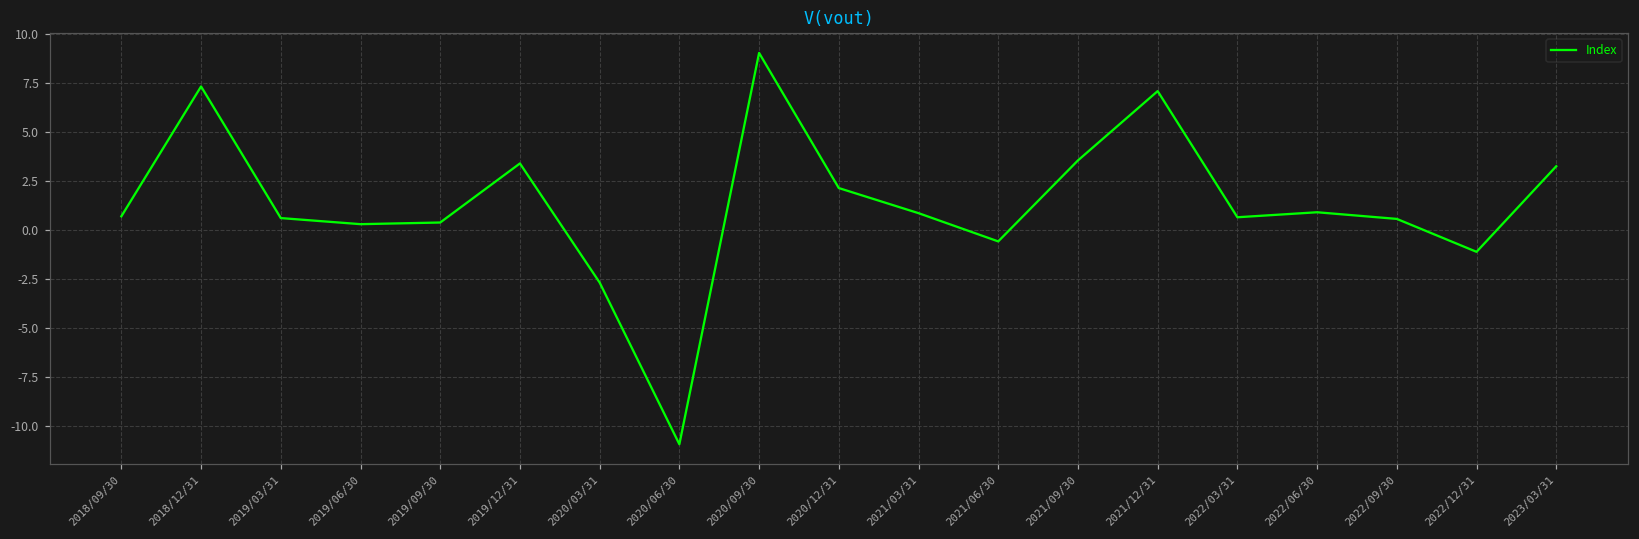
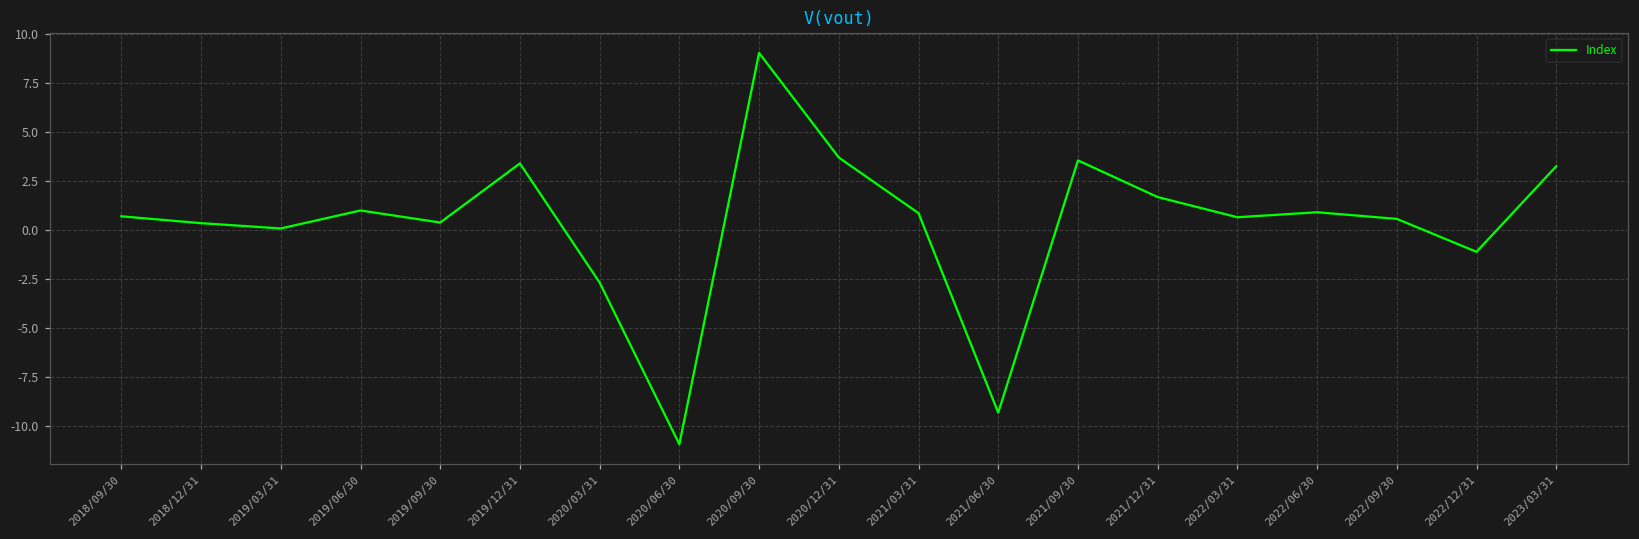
  {
    "2018/09/30": 0.7,
-   "2018/12/31": 7.3,
-   "2019/03/31": 0.6,
-   "2019/06/30": 0.3,
+   "2018/12/31": 0.3,
+   "2019/03/31": 0.1,
+   "2019/06/30": 1.0,
    "2019/09/30": 0.4,
    "2019/12/31": 3.4,
    "2020/03/31": -2.7,
    "2020/06/30": -10.9,
    "2020/09/30": 9.0,
-   "2020/12/31": 2.1,
+   "2020/12/31": 3.7,
    "2021/03/31": 0.9,
-   "2021/06/30": -0.6,
+   "2021/06/30": -9.3,
    "2021/09/30": 3.5,
-   "2021/12/31": 7.1,
+   "2021/12/31": 1.7,
    "2022/03/31": 0.6,
    "2022/06/30": 0.9,
    "2022/09/30": 0.6,
    "2022/12/31": -1.1,
    "2023/03/31": 3.2
  }
